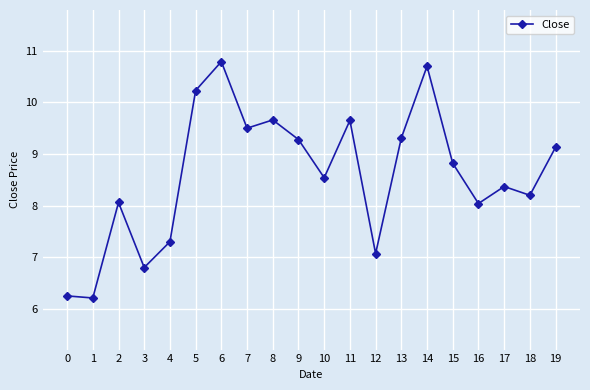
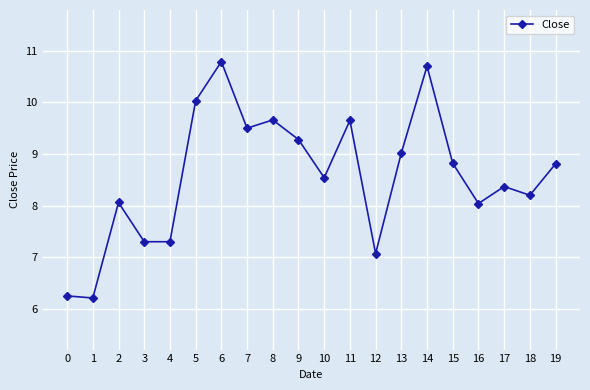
  {
    "0": 6.3,
    "1": 6.2,
    "2": 8.1,
-   "3": 6.8,
+   "3": 7.3,
    "4": 7.3,
-   "5": 10.2,
+   "5": 10.0,
    "6": 10.8,
    "7": 9.5,
    "8": 9.7,
    "9": 9.3,
    "10": 8.5,
    "11": 9.7,
    "12": 7.1,
-   "13": 9.3,
+   "13": 9.0,
    "14": 10.7,
    "15": 8.8,
    "16": 8.0,
    "17": 8.4,
    "18": 8.2,
-   "19": 9.1
+   "19": 8.8
  }
